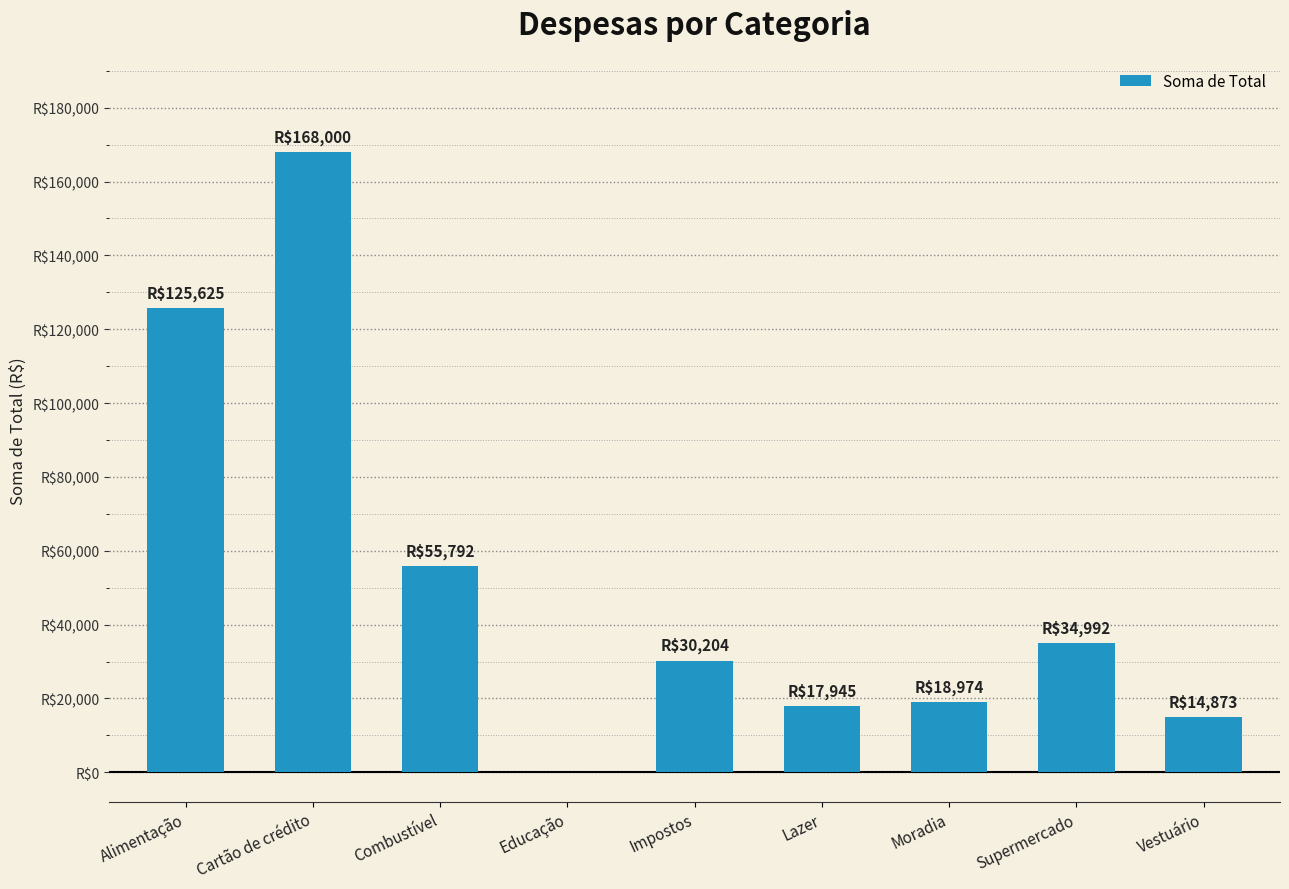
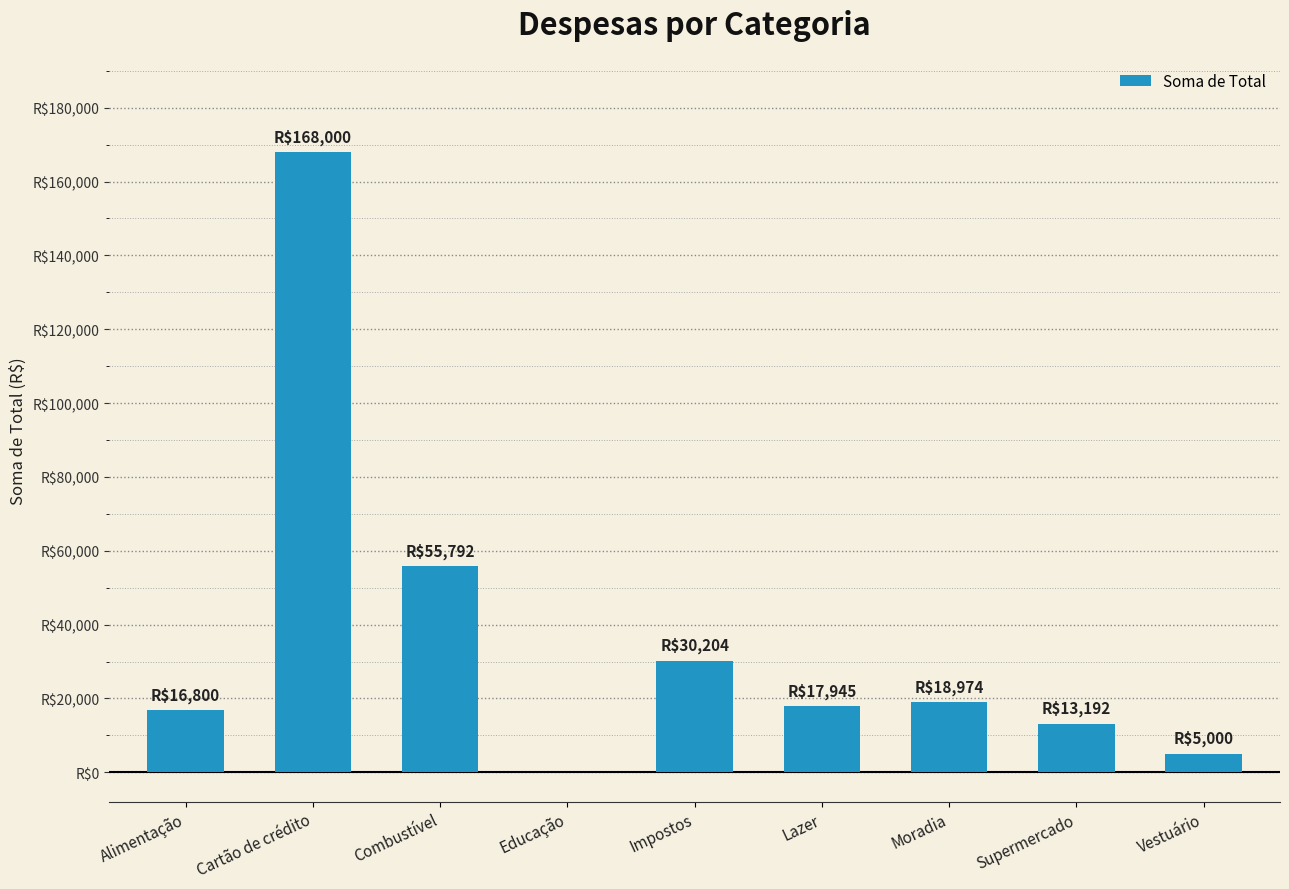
  {
-   "Alimentação": "$125,625",
+   "Alimentação": "$16,800",
    "Cartão de crédito": "$168,000",
    "Combustível": "$55,792",
    "Impostos": "$30,204",
    "Lazer": "$17,945",
    "Moradia": "$18,974",
-   "Supermercado": "$34,992",
-   "Vestuário": "$14,873"
+   "Supermercado": "$13,192",
+   "Vestuário": "$5,000"
  }
